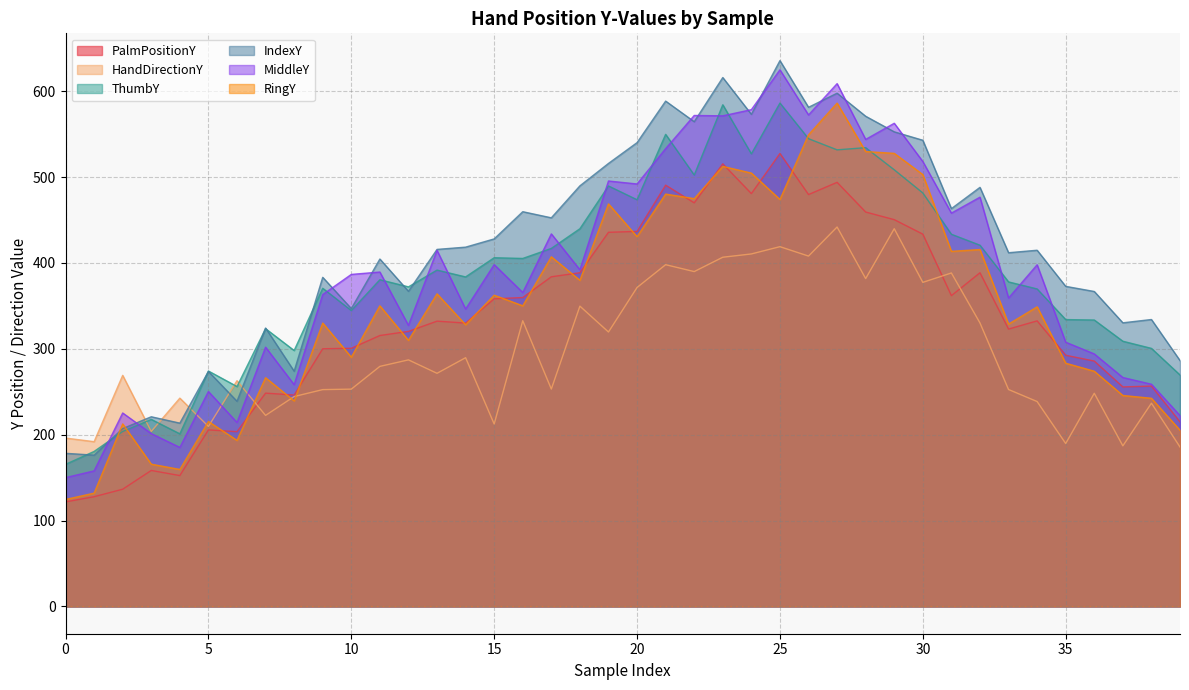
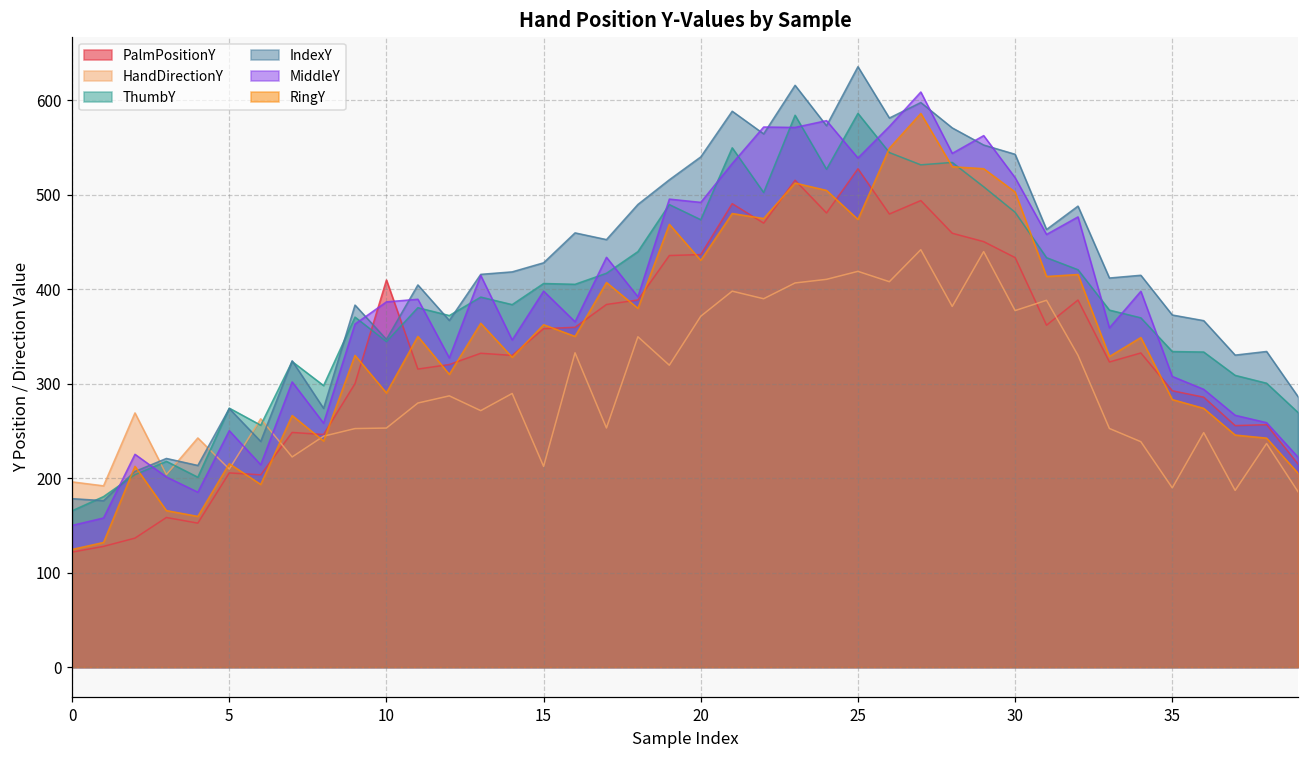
  {
    "PalmPositionY": {
      "5": 210,
-     "10": 300,
+     "10": 410,
      "15": 360,
      "20": 440,
      "25": 530,
      "30": 430,
      "35": 290
    },
    "HandDirectionY": {
      "0": 200,
      "5": 210,
      "10": 250,
      "15": 210,
      "20": 370,
      "25": 420,
      "30": 380,
      "35": 190
    },
    "MiddleY": {
      "0": 150,
      "5": 250,
      "10": 390,
      "15": 400,
      "20": 490,
-     "25": 620,
+     "25": 540,
      "30": 520,
      "35": 310
    },
    "RingY": {
      "5": 220,
      "10": 290,
      "15": 360,
      "20": 430,
      "25": 470,
      "30": 500,
      "35": 280
    }
  }
